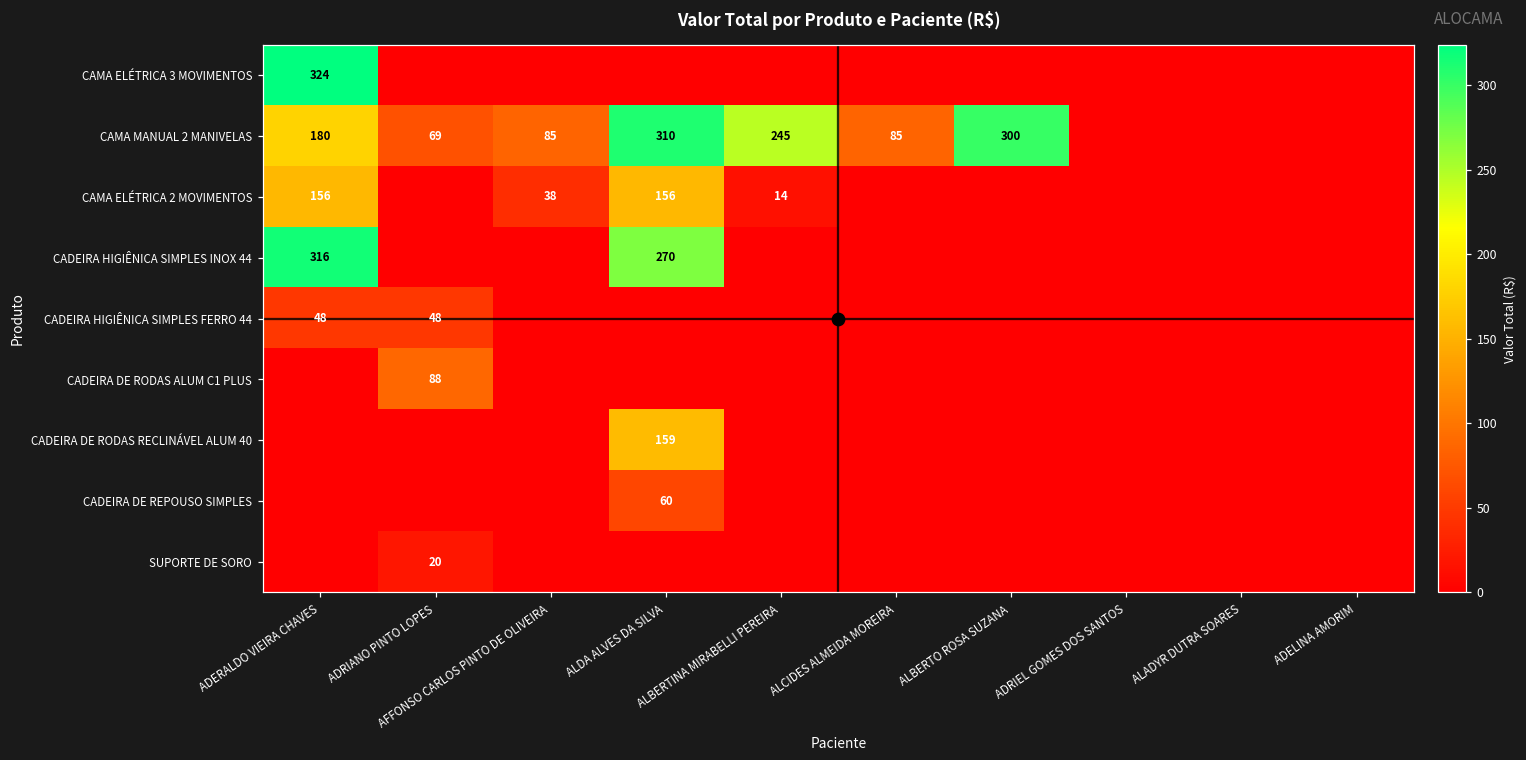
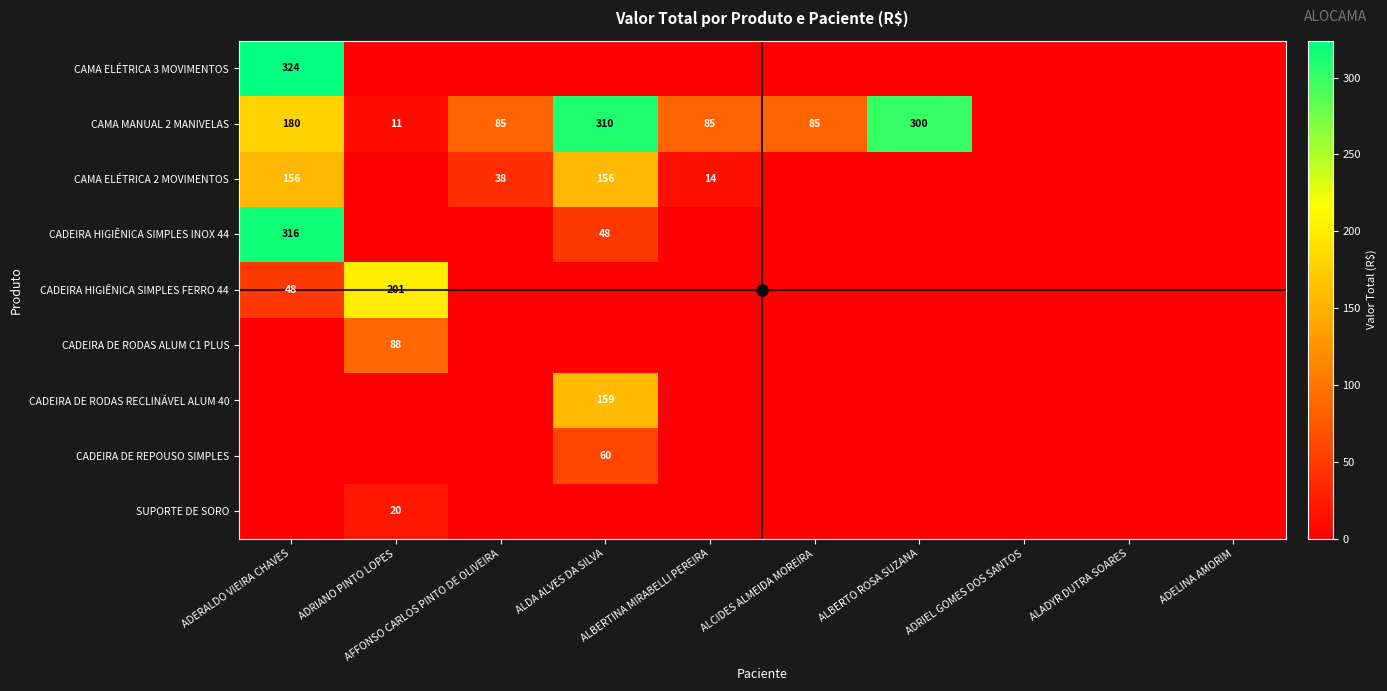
  {
    "CAMA ELÉTRICA 3 MOVIMENTOS": {
      "ADERALDO VIEIRA CHAVES": 324
    },
    "CAMA MANUAL 2 MANIVELAS": {
      "ADERALDO VIEIRA CHAVES": 180,
-     "ADRIANO PINTO LOPES": 69,
+     "ADRIANO PINTO LOPES": 11,
      "AFFONSO CARLOS PINTO DE OLIVEIRA": 85,
      "ALDA ALVES DA SILVA": 310,
-     "ALBERTINA MIRABELLI PEREIRA": 245,
+     "ALBERTINA MIRABELLI PEREIRA": 85,
      "ALCIDES ALMEIDA MOREIRA": 85,
      "ALBERTO ROSA SUZANA": 300
    },
    "CAMA ELÉTRICA 2 MOVIMENTOS": {
      "ADERALDO VIEIRA CHAVES": 156,
      "AFFONSO CARLOS PINTO DE OLIVEIRA": 38,
      "ALDA ALVES DA SILVA": 156,
      "ALBERTINA MIRABELLI PEREIRA": 14
    },
    "CADEIRA HIGIÊNICA SIMPLES INOX 44": {
      "ADERALDO VIEIRA CHAVES": 316,
-     "ALDA ALVES DA SILVA": 270
+     "ALDA ALVES DA SILVA": 48
    },
    "CADEIRA HIGIÊNICA SIMPLES FERRO 44": {
      "ADERALDO VIEIRA CHAVES": 48,
-     "ADRIANO PINTO LOPES": 48
+     "ADRIANO PINTO LOPES": 201
    },
    "CADEIRA DE RODAS ALUM C1 PLUS": {
      "ADRIANO PINTO LOPES": 88
    },
    "CADEIRA DE RODAS RECLINÁVEL ALUM 40": {
      "ALDA ALVES DA SILVA": 159
    },
    "CADEIRA DE REPOUSO SIMPLES": {
      "ALDA ALVES DA SILVA": 60
    },
    "SUPORTE DE SORO": {
      "ADRIANO PINTO LOPES": 20
    }
  }
